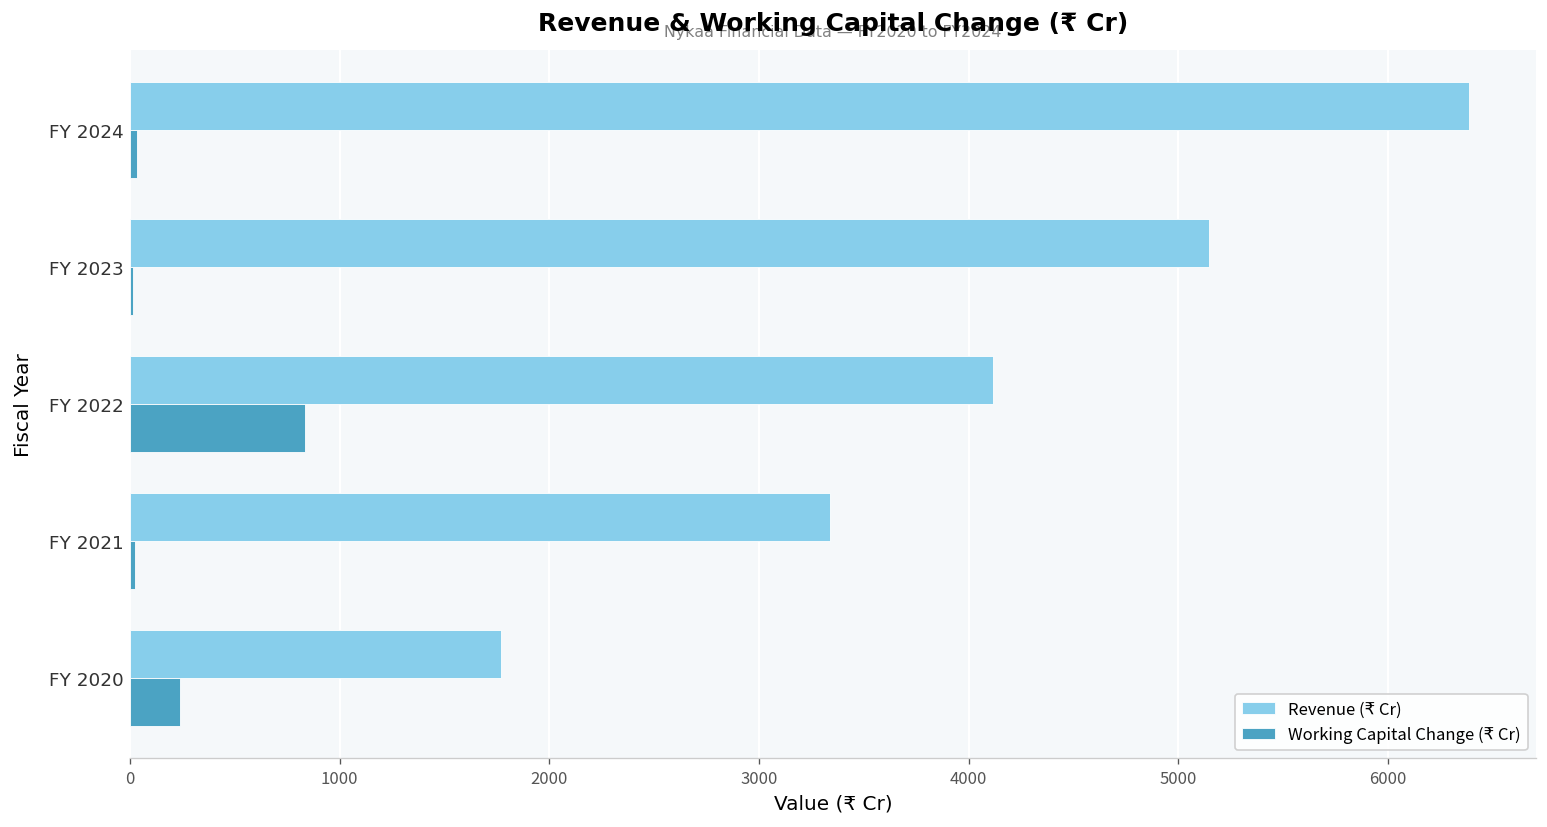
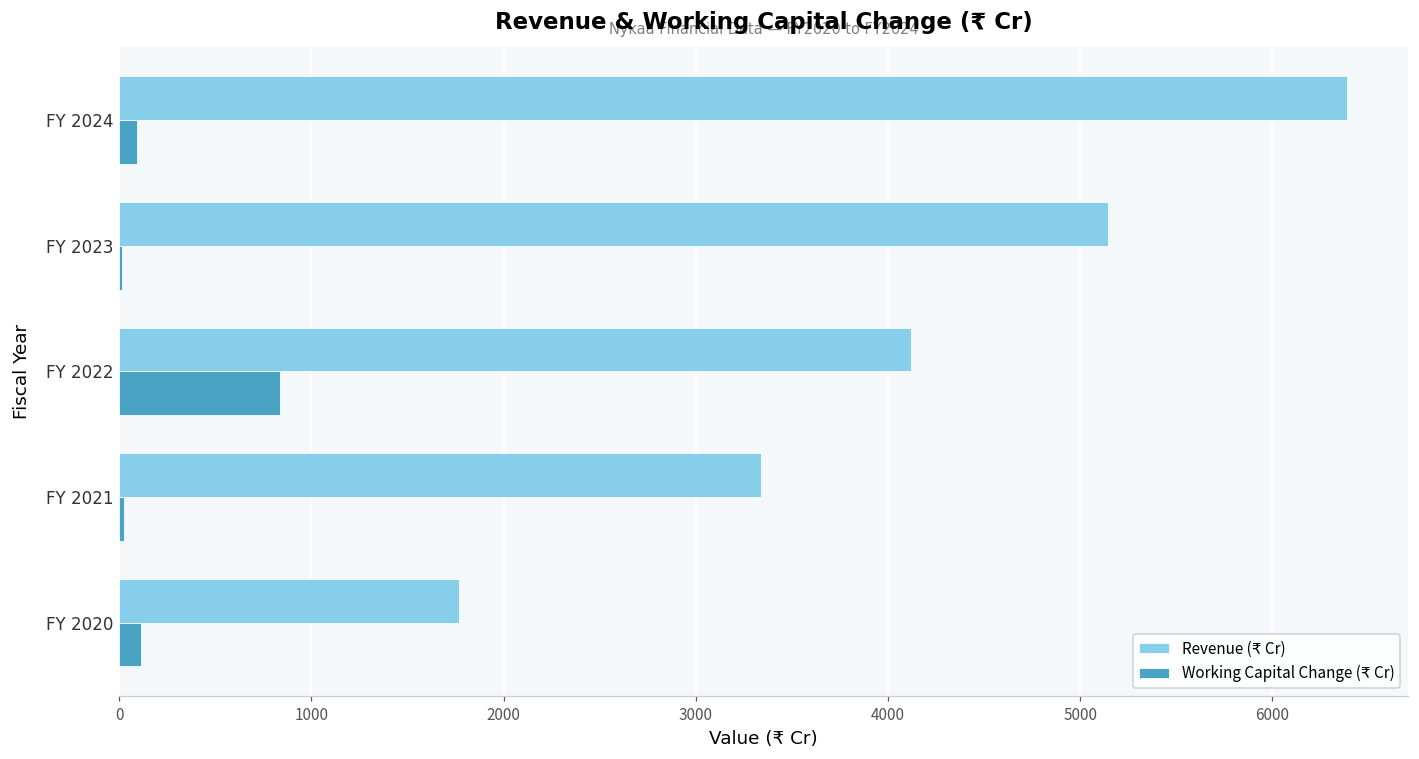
  {
    "Revenue (₹ Cr)": {
      "FY 2024": 6390,
      "FY 2023": 5140,
      "FY 2022": 4120,
      "FY 2021": 3340,
      "FY 2020": 1770
    },
    "Working Capital Change (₹ Cr)": {
-     "FY 2024": 40,
+     "FY 2024": 90,
      "FY 2023": 20,
      "FY 2022": 840,
      "FY 2021": 30,
-     "FY 2020": 240
+     "FY 2020": 120
    }
  }
